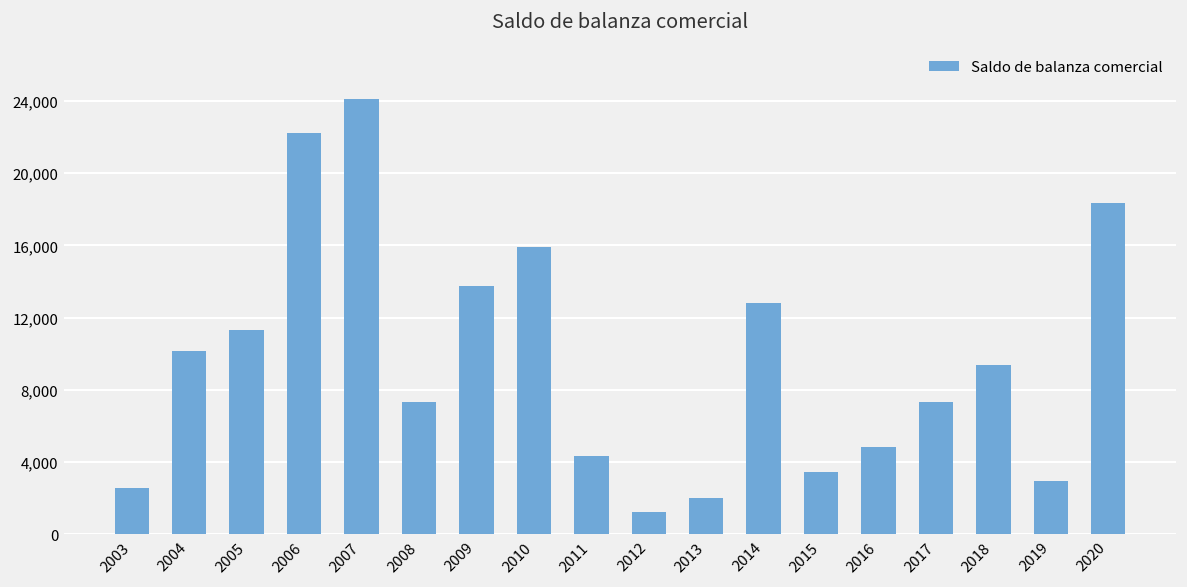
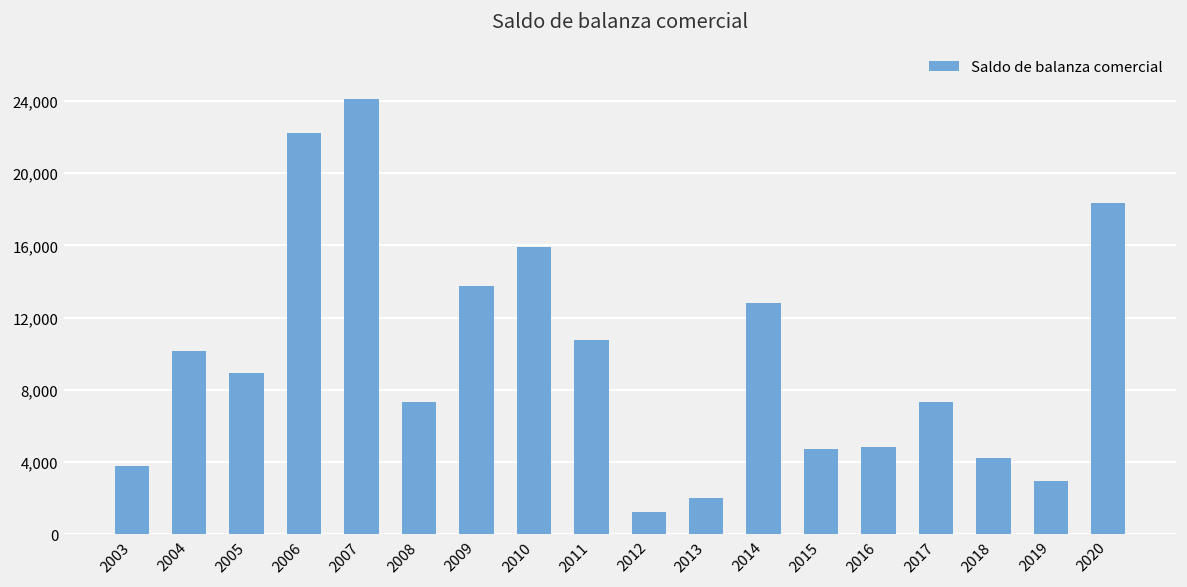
  {
-   "2003": "2,500",
+   "2003": "3,800",
    "2004": "10,200",
-   "2005": "11,300",
+   "2005": "8,900",
    "2006": "22,200",
    "2007": "24,100",
    "2008": "7,300",
    "2009": "13,700",
    "2010": "15,900",
-   "2011": "4,400",
+   "2011": "10,800",
    "2012": "1,200",
    "2013": "2,000",
    "2014": "12,800",
-   "2015": "3,400",
+   "2015": "4,700",
    "2016": "4,900",
    "2017": "7,400",
-   "2018": "9,400",
+   "2018": "4,200",
    "2019": "3,000",
    "2020": "18,400"
  }
